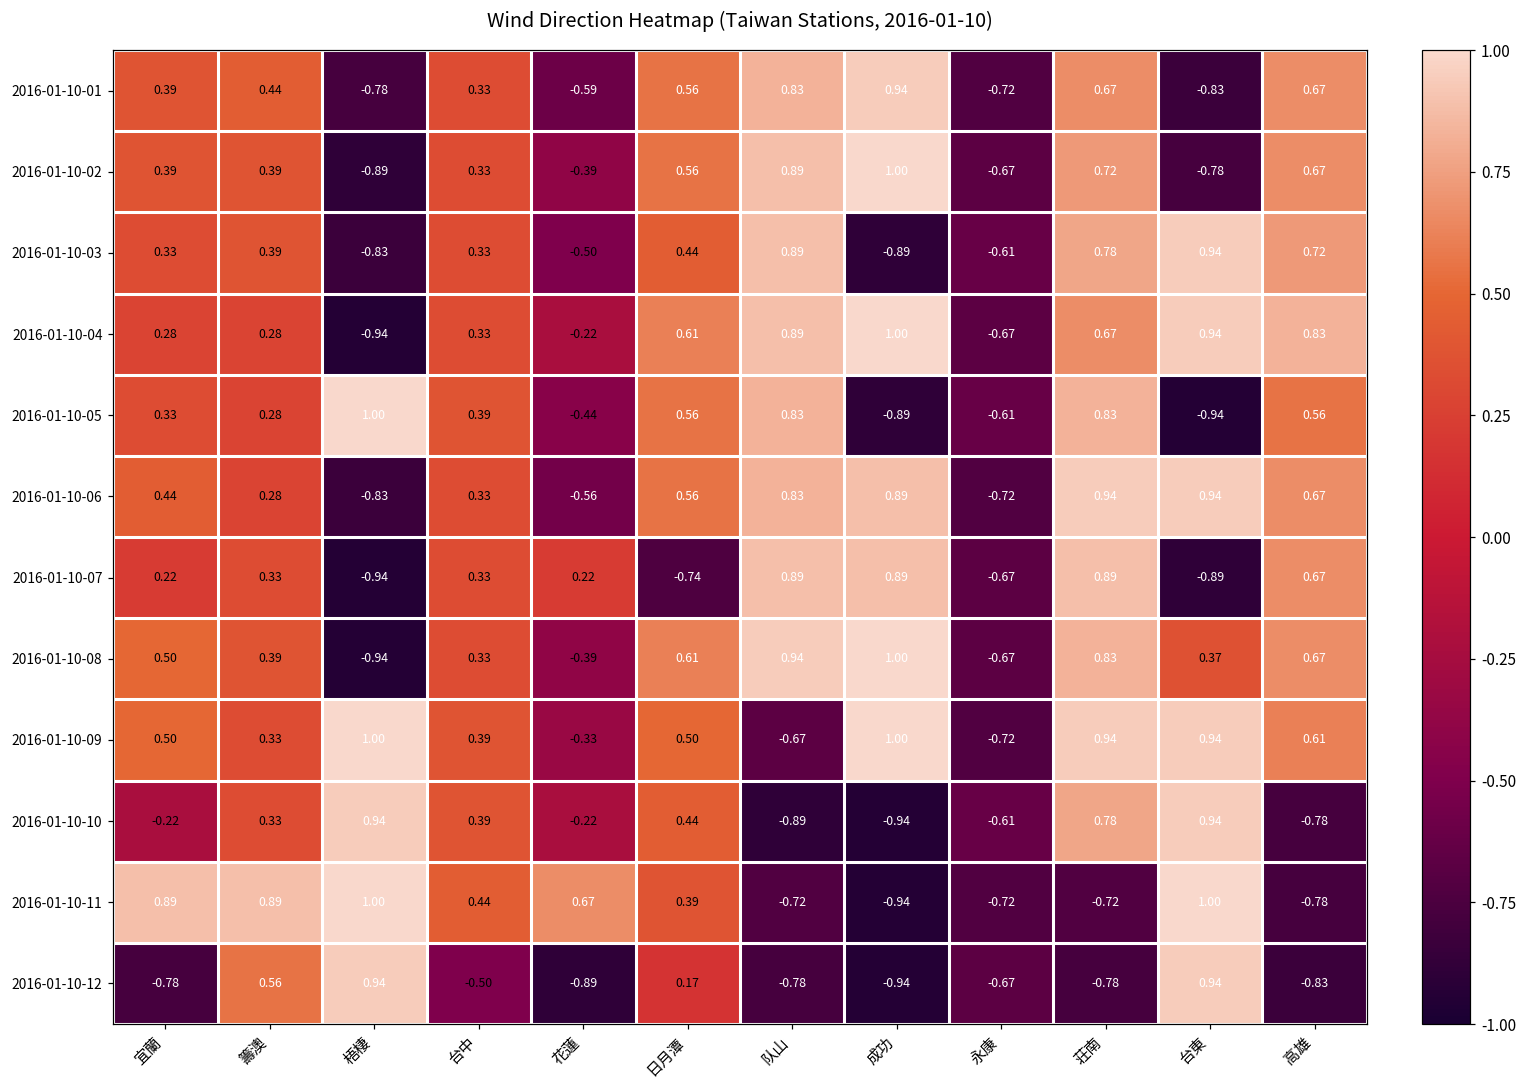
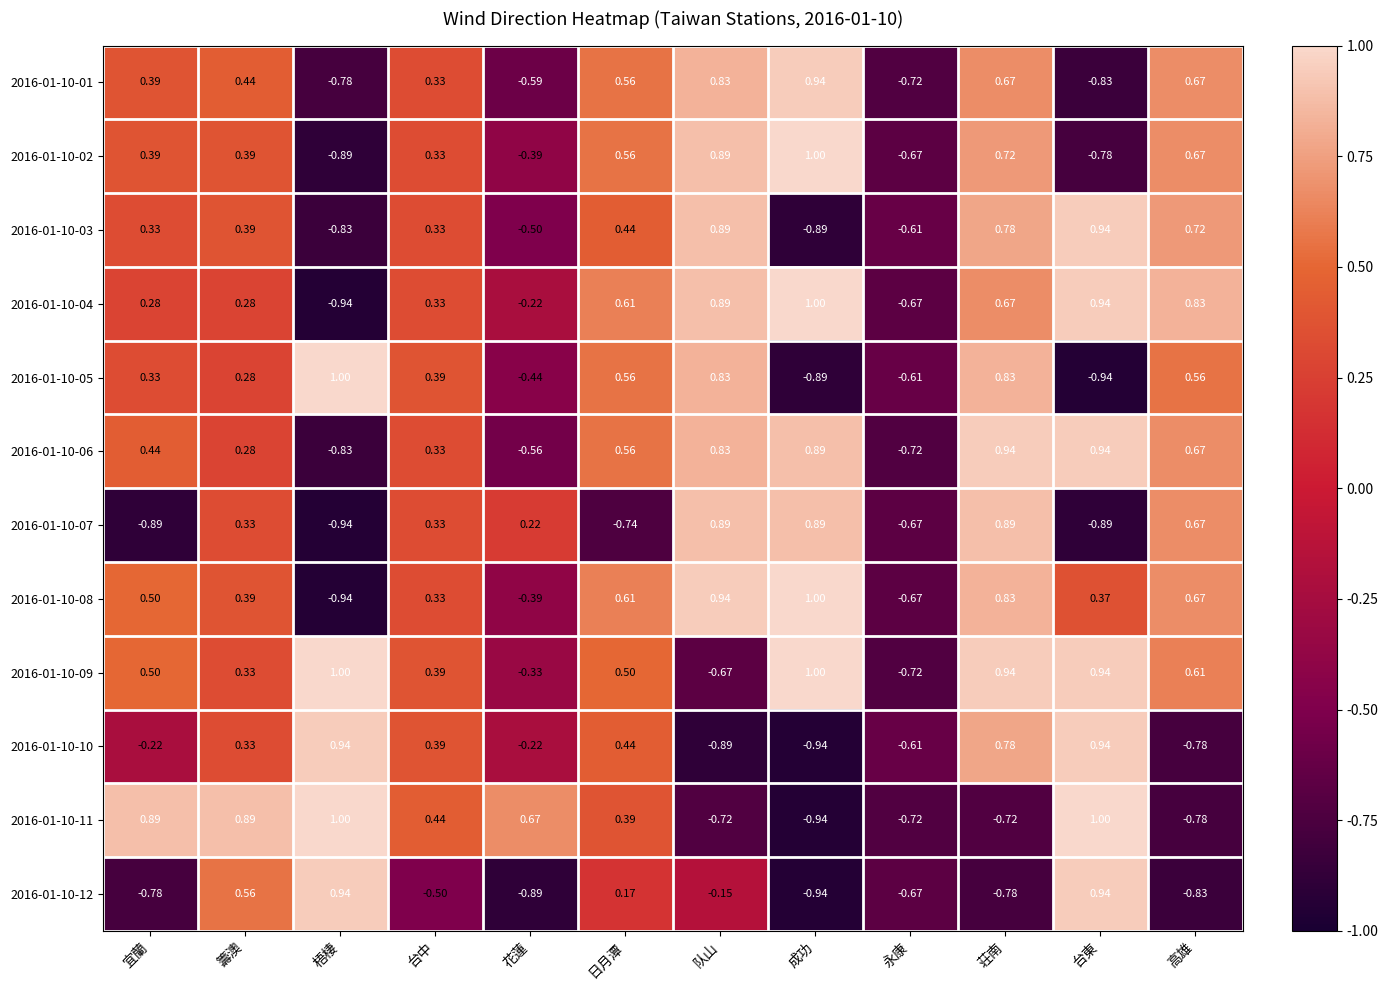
  {
    "2016-01-10-01": {
      "宜蘭": 0.39,
      "籌澳": 0.44,
      "梧棲": -0.78,
      "台中": 0.33,
      "花蓮": -0.59,
      "日月潭": 0.56,
      "队山": 0.83,
      "成功": 0.94,
      "永康": -0.72,
      "荘南": 0.67,
      "台東": -0.83,
      "高雄": 0.67
    },
    "2016-01-10-02": {
      "宜蘭": 0.39,
      "籌澳": 0.39,
      "梧棲": -0.89,
      "台中": 0.33,
      "花蓮": -0.39,
      "日月潭": 0.56,
      "队山": 0.89,
      "成功": 1.00,
      "永康": -0.67,
      "荘南": 0.72,
      "台東": -0.78,
      "高雄": 0.67
    },
    "2016-01-10-03": {
      "宜蘭": 0.33,
      "籌澳": 0.39,
      "梧棲": -0.83,
      "台中": 0.33,
      "花蓮": -0.50,
      "日月潭": 0.44,
      "队山": 0.89,
      "成功": -0.89,
      "永康": -0.61,
      "荘南": 0.78,
      "台東": 0.94,
      "高雄": 0.72
    },
    "2016-01-10-04": {
      "宜蘭": 0.28,
      "籌澳": 0.28,
      "梧棲": -0.94,
      "台中": 0.33,
      "花蓮": -0.22,
      "日月潭": 0.61,
      "队山": 0.89,
      "成功": 1.00,
      "永康": -0.67,
      "荘南": 0.67,
      "台東": 0.94,
      "高雄": 0.83
    },
    "2016-01-10-05": {
      "宜蘭": 0.33,
      "籌澳": 0.28,
      "梧棲": 1.00,
      "台中": 0.39,
      "花蓮": -0.44,
      "日月潭": 0.56,
      "队山": 0.83,
      "成功": -0.89,
      "永康": -0.61,
      "荘南": 0.83,
      "台東": -0.94,
      "高雄": 0.56
    },
    "2016-01-10-06": {
      "宜蘭": 0.44,
      "籌澳": 0.28,
      "梧棲": -0.83,
      "台中": 0.33,
      "花蓮": -0.56,
      "日月潭": 0.56,
      "队山": 0.83,
      "成功": 0.89,
      "永康": -0.72,
      "荘南": 0.94,
      "台東": 0.94,
      "高雄": 0.67
    },
    "2016-01-10-07": {
-     "宜蘭": 0.22,
+     "宜蘭": -0.89,
      "籌澳": 0.33,
      "梧棲": -0.94,
      "台中": 0.33,
      "花蓮": 0.22,
      "日月潭": -0.74,
      "队山": 0.89,
      "成功": 0.89,
      "永康": -0.67,
      "荘南": 0.89,
      "台東": -0.89,
      "高雄": 0.67
    },
    "2016-01-10-08": {
      "宜蘭": 0.50,
      "籌澳": 0.39,
      "梧棲": -0.94,
      "台中": 0.33,
      "花蓮": -0.39,
      "日月潭": 0.61,
      "队山": 0.94,
      "成功": 1.00,
      "永康": -0.67,
      "荘南": 0.83,
      "台東": 0.37,
      "高雄": 0.67
    },
    "2016-01-10-09": {
      "宜蘭": 0.50,
      "籌澳": 0.33,
      "梧棲": 1.00,
      "台中": 0.39,
      "花蓮": -0.33,
      "日月潭": 0.50,
      "队山": -0.67,
      "成功": 1.00,
      "永康": -0.72,
      "荘南": 0.94,
      "台東": 0.94,
      "高雄": 0.61
    },
    "2016-01-10-10": {
      "宜蘭": -0.22,
      "籌澳": 0.33,
      "梧棲": 0.94,
      "台中": 0.39,
      "花蓮": -0.22,
      "日月潭": 0.44,
      "队山": -0.89,
      "成功": -0.94,
      "永康": -0.61,
      "荘南": 0.78,
      "台東": 0.94,
      "高雄": -0.78
    },
    "2016-01-10-11": {
      "宜蘭": 0.89,
      "籌澳": 0.89,
      "梧棲": 1.00,
      "台中": 0.44,
      "花蓮": 0.67,
      "日月潭": 0.39,
      "队山": -0.72,
      "成功": -0.94,
      "永康": -0.72,
      "荘南": -0.72,
      "台東": 1.00,
      "高雄": -0.78
    },
    "2016-01-10-12": {
      "宜蘭": -0.78,
      "籌澳": 0.56,
      "梧棲": 0.94,
      "台中": -0.50,
      "花蓮": -0.89,
      "日月潭": 0.17,
-     "队山": -0.78,
+     "队山": -0.15,
      "成功": -0.94,
      "永康": -0.67,
      "荘南": -0.78,
      "台東": 0.94,
      "高雄": -0.83
    }
  }
